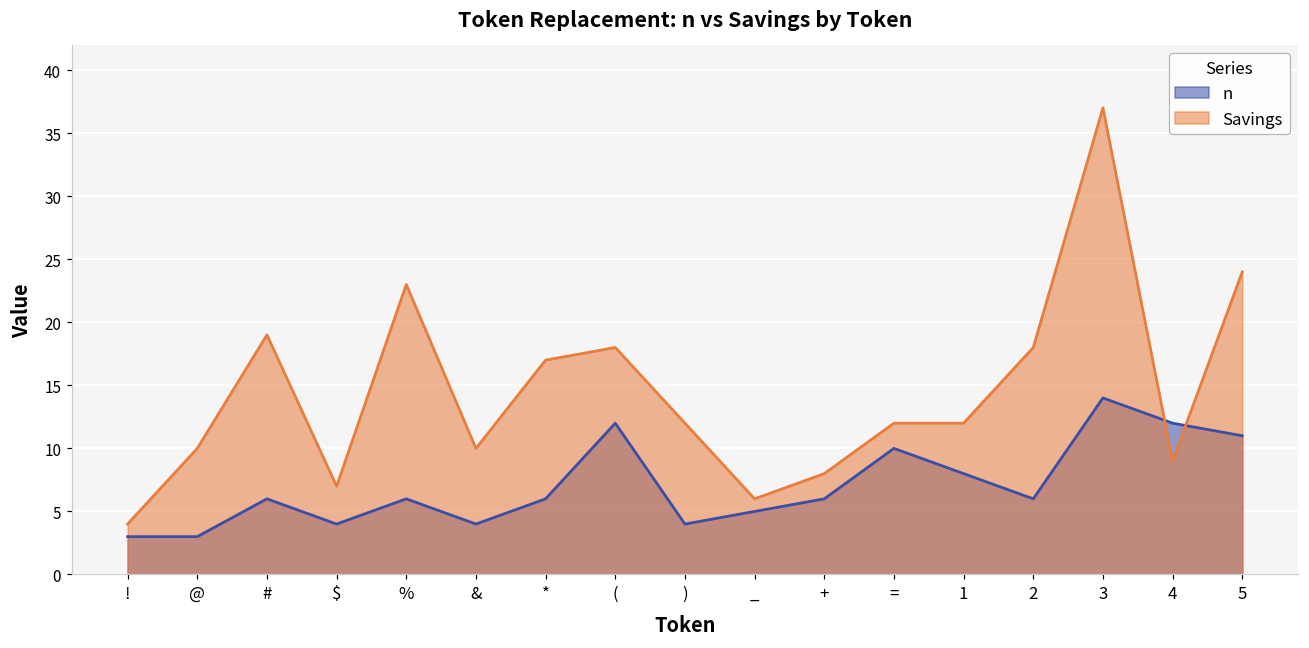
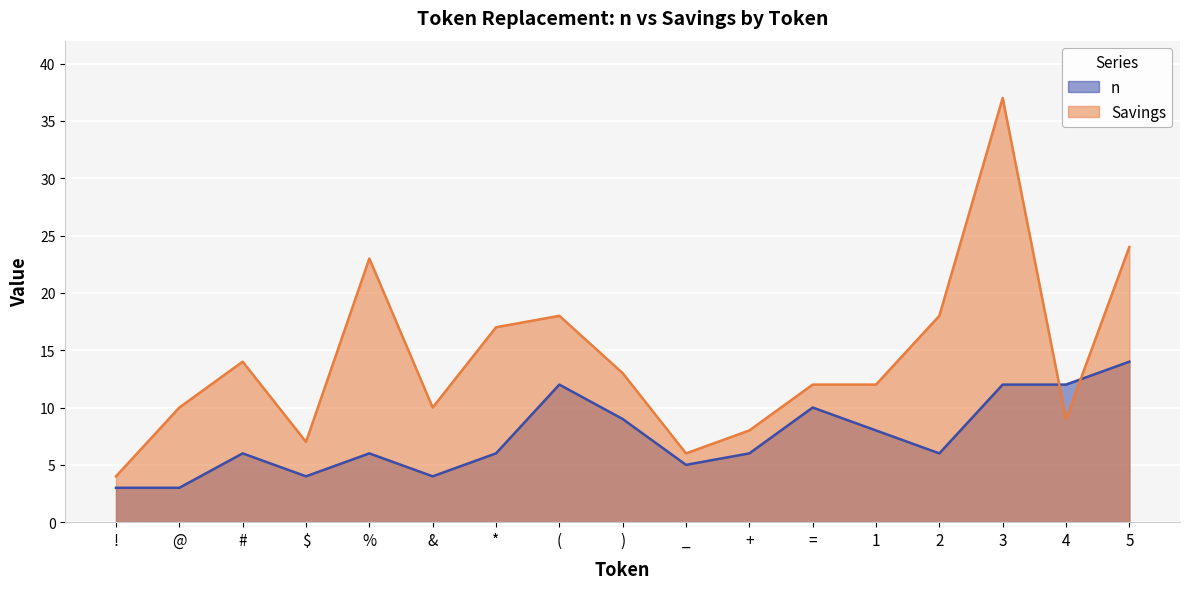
  {
    "n": {
      "!": 3,
      "@": 3,
      "#": 6,
      "$": 4,
      "%": 6,
      "&": 4,
      "*": 6,
      "(": 12,
-     ")": 4,
+     ")": 9,
      "_": 5,
      "+": 6,
      "=": 10,
      "1": 8,
      "2": 6,
-     "3": 14,
+     "3": 12,
      "4": 12,
-     "5": 11
+     "5": 14
    },
    "Savings": {
      "!": 4,
      "@": 10,
-     "#": 19,
+     "#": 14,
      "$": 7,
      "%": 23,
      "&": 10,
      "*": 17,
      "(": 18,
-     ")": 12,
+     ")": 13,
      "_": 6,
      "+": 8,
      "=": 12,
      "1": 12,
      "2": 18,
      "3": 37,
      "4": 9,
      "5": 24
    }
  }
